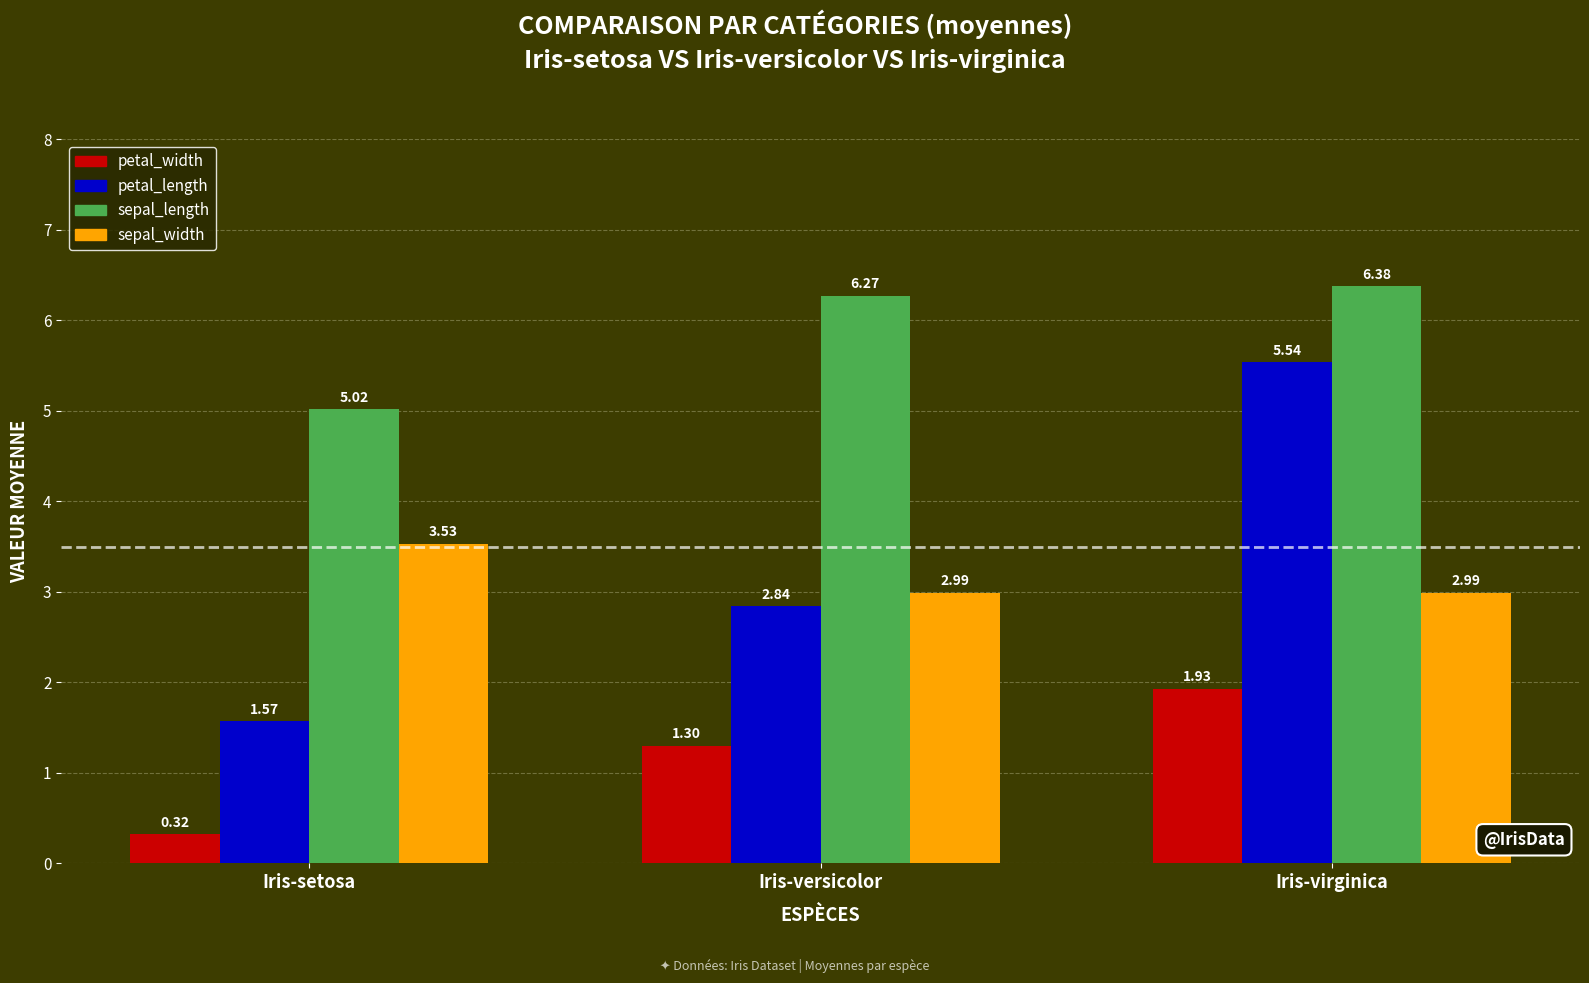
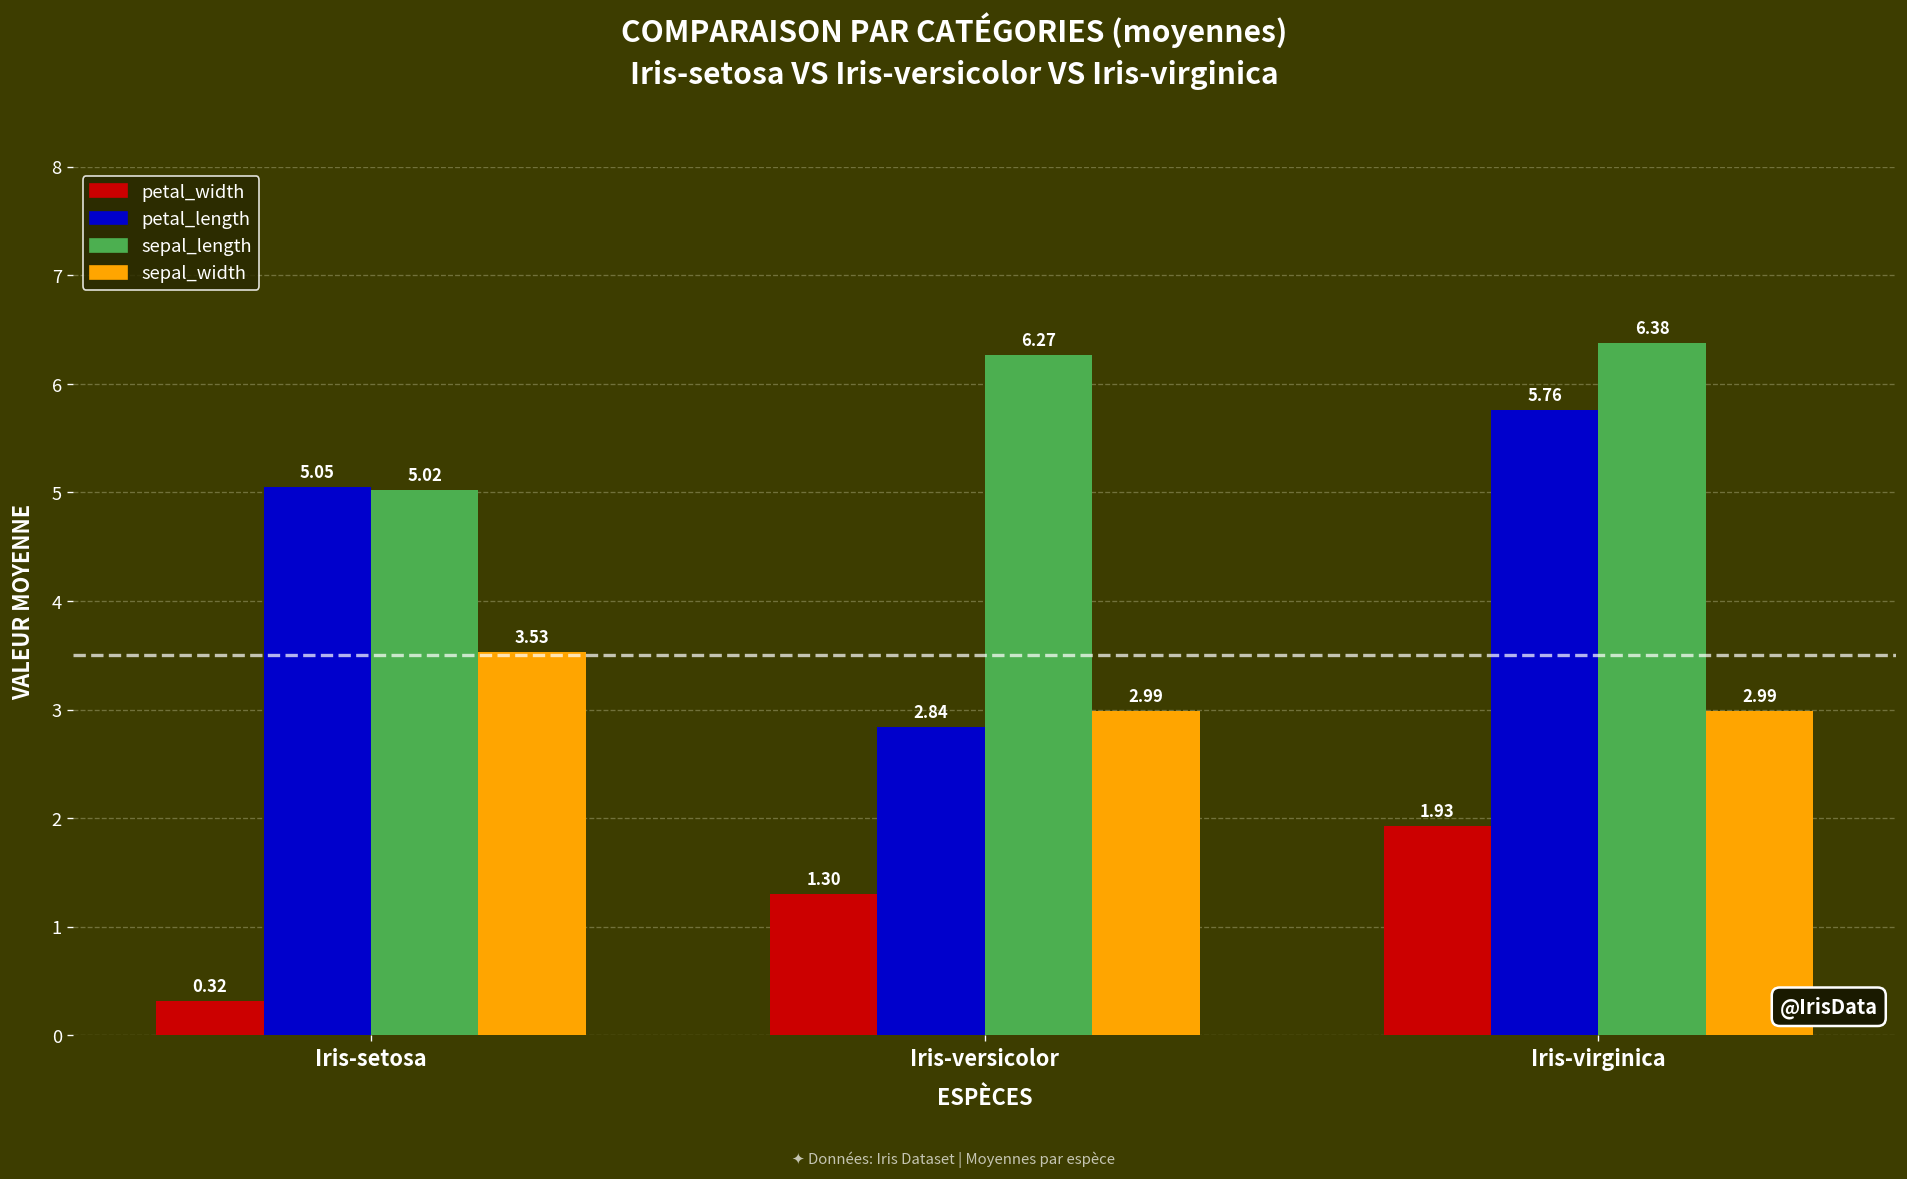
  {
    "petal_width": {
      "Iris-setosa": 0.32,
      "Iris-versicolor": 1.30,
      "Iris-virginica": 1.93
    },
    "petal_length": {
-     "Iris-setosa": 1.57,
+     "Iris-setosa": 5.05,
      "Iris-versicolor": 2.84,
-     "Iris-virginica": 5.54
+     "Iris-virginica": 5.76
    },
    "sepal_length": {
      "Iris-setosa": 5.02,
      "Iris-versicolor": 6.27,
      "Iris-virginica": 6.38
    },
    "sepal_width": {
      "Iris-setosa": 3.53,
      "Iris-versicolor": 2.99,
      "Iris-virginica": 2.99
    }
  }
